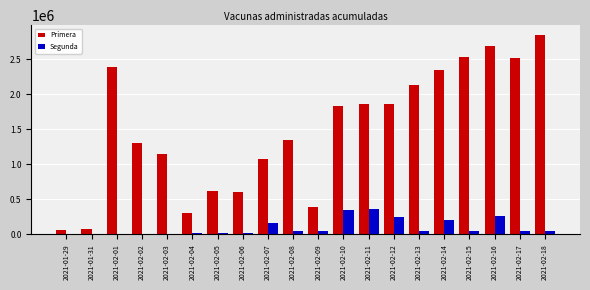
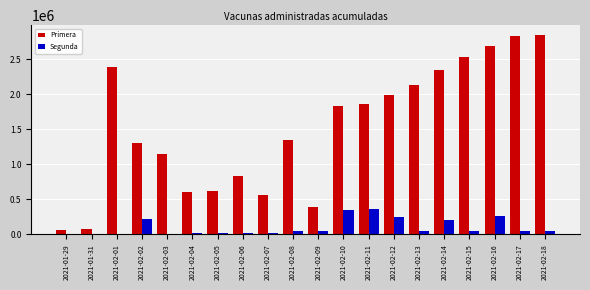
  {
    "Primera": {
      "2021-01-29": 100000,
      "2021-01-31": 100000,
      "2021-02-01": 2400000,
      "2021-02-02": 1300000,
      "2021-02-03": 1100000,
-     "2021-02-04": 300000,
+     "2021-02-04": 600000,
      "2021-02-05": 600000,
-     "2021-02-06": 600000,
-     "2021-02-07": 1100000,
+     "2021-02-06": 800000,
+     "2021-02-07": 600000,
      "2021-02-08": 1400000,
      "2021-02-09": 400000,
      "2021-02-10": 1800000,
      "2021-02-11": 1900000,
-     "2021-02-12": 1900000,
+     "2021-02-12": 2000000,
      "2021-02-13": 2100000,
      "2021-02-14": 2400000,
      "2021-02-15": 2500000,
      "2021-02-16": 2700000,
-     "2021-02-17": 2500000,
+     "2021-02-17": 2800000,
      "2021-02-18": 2800000
    },
    "Segunda": {
-     "2021-02-02": 0,
-     "2021-02-07": 200000,
+     "2021-02-02": 200000,
+     "2021-02-07": 0,
      "2021-02-08": 0,
      "2021-02-09": 100000,
      "2021-02-10": 300000,
      "2021-02-11": 400000,
      "2021-02-12": 300000,
      "2021-02-13": 100000,
      "2021-02-14": 200000,
      "2021-02-15": 100000,
      "2021-02-16": 300000,
      "2021-02-17": 100000,
      "2021-02-18": 100000
    }
  }
